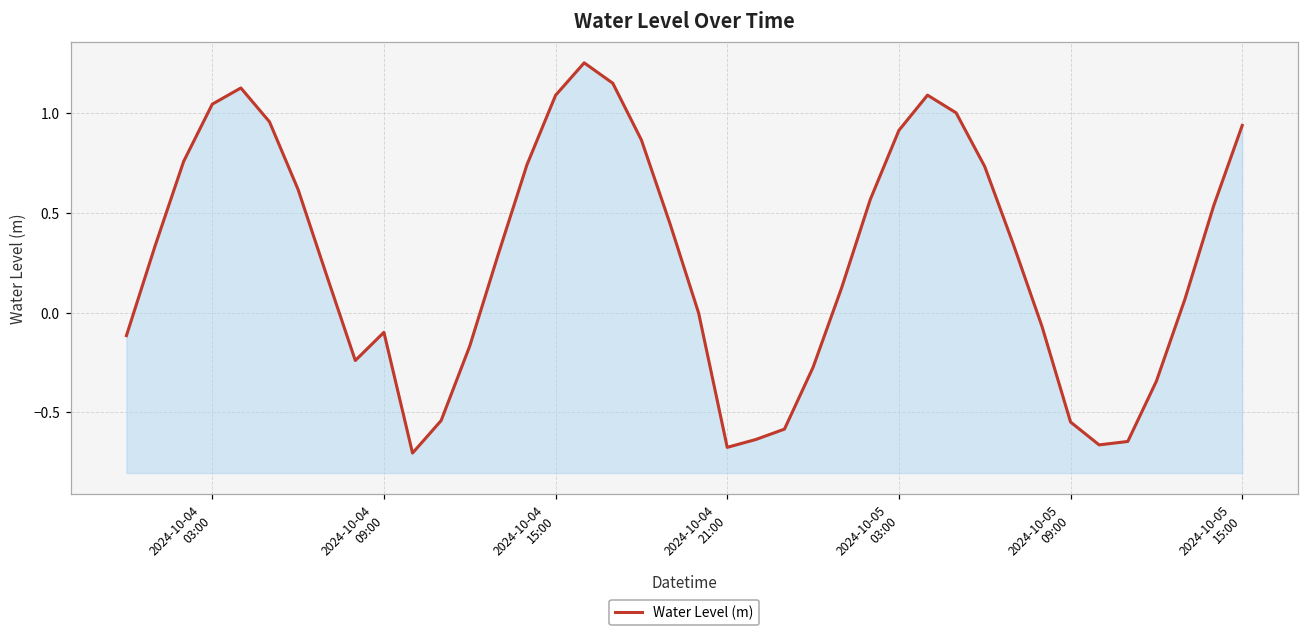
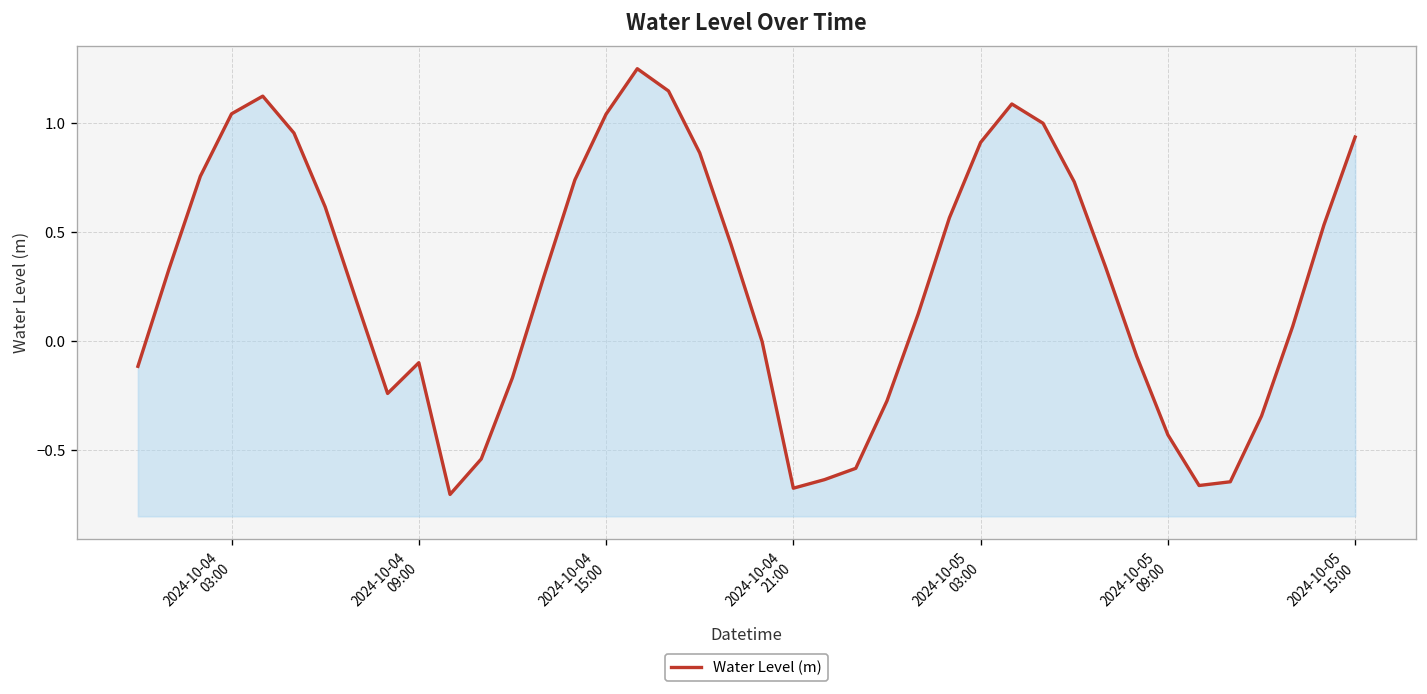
  {
    "2024-10-04 03:00": 1.04,
    "2024-10-04 09:00": -0.10,
-   "2024-10-04 15:00": 1.09,
+   "2024-10-04 15:00": 1.04,
    "2024-10-04 21:00": -0.67,
    "2024-10-05 03:00": 0.91,
-   "2024-10-05 09:00": -0.55,
+   "2024-10-05 09:00": -0.43,
    "2024-10-05 15:00": 0.94
  }
